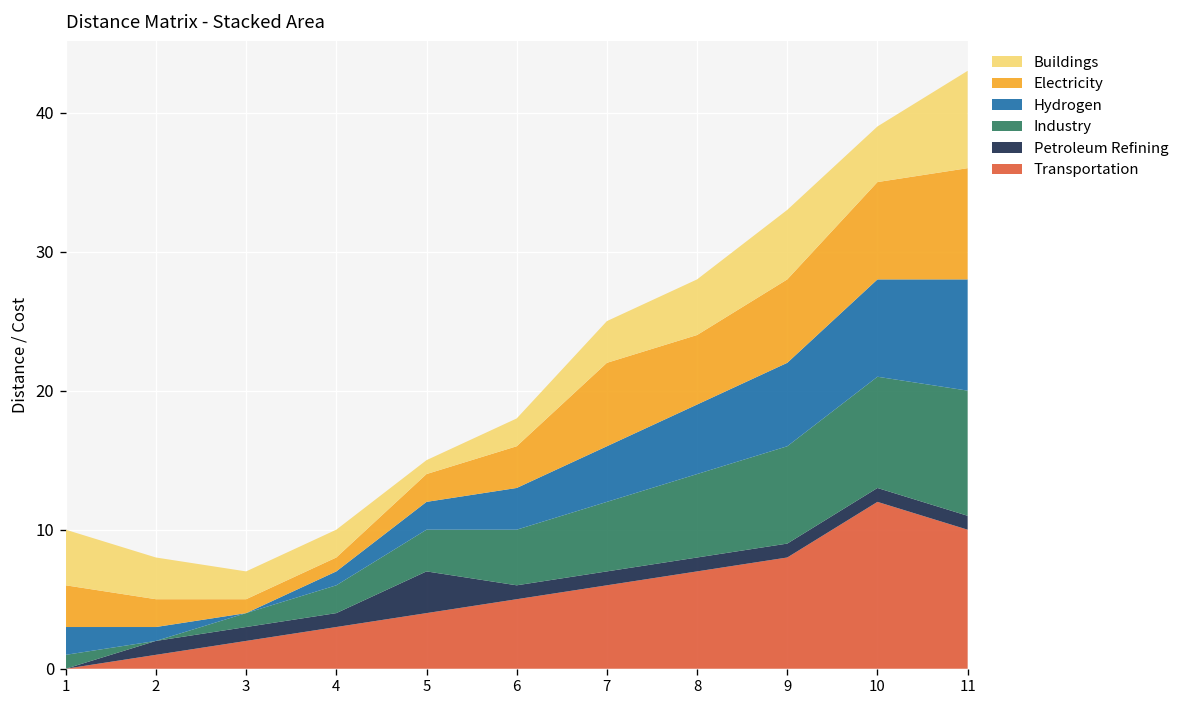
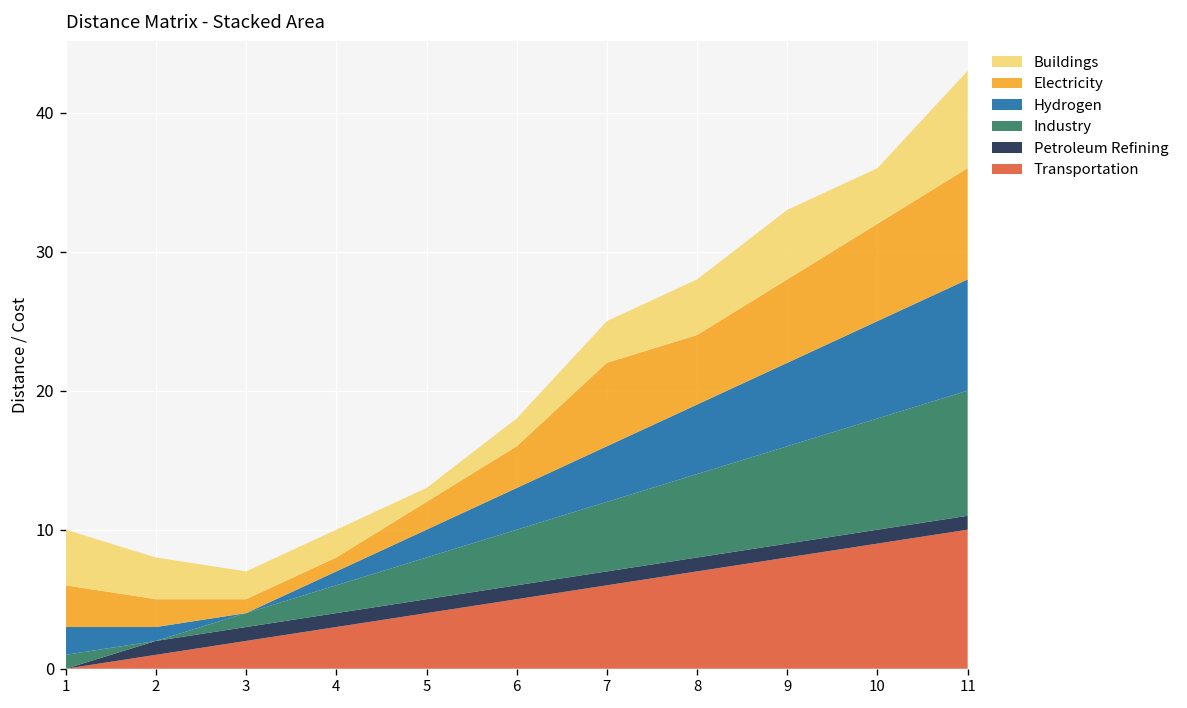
  {
    "Transportation": {
      "2": 1,
      "3": 2,
      "4": 3,
      "5": 4,
      "6": 5,
      "7": 6,
      "8": 7,
      "9": 8,
-     "10": 12,
+     "10": 9,
      "11": 10
    },
    "Petroleum Refining": {
      "3": 1,
      "4": 1,
-     "5": 3,
+     "5": 1,
      "6": 1,
      "7": 1,
      "8": 1,
      "9": 1,
      "10": 1,
      "11": 1
    },
    "Industry": {
      "1": 1,
      "4": 2,
      "5": 3,
      "6": 4,
      "7": 5,
      "8": 6,
      "9": 7,
      "10": 8,
      "11": 9
    },
    "Hydrogen": {
      "1": 2,
      "2": 1,
      "4": 1,
      "5": 2,
      "6": 3,
      "7": 4,
      "8": 5,
      "9": 6,
      "10": 7,
      "11": 8
    },
    "Electricity": {
      "1": 3,
      "2": 2,
      "3": 1,
      "4": 1,
      "5": 2,
      "6": 3,
      "7": 6,
      "8": 5,
      "9": 6,
      "10": 7,
      "11": 8
    },
    "Buildings": {
      "1": 4,
      "2": 3,
      "3": 2,
      "4": 2,
      "5": 1,
      "6": 2,
      "7": 3,
      "8": 4,
      "9": 5,
      "10": 4,
      "11": 7
    }
  }
